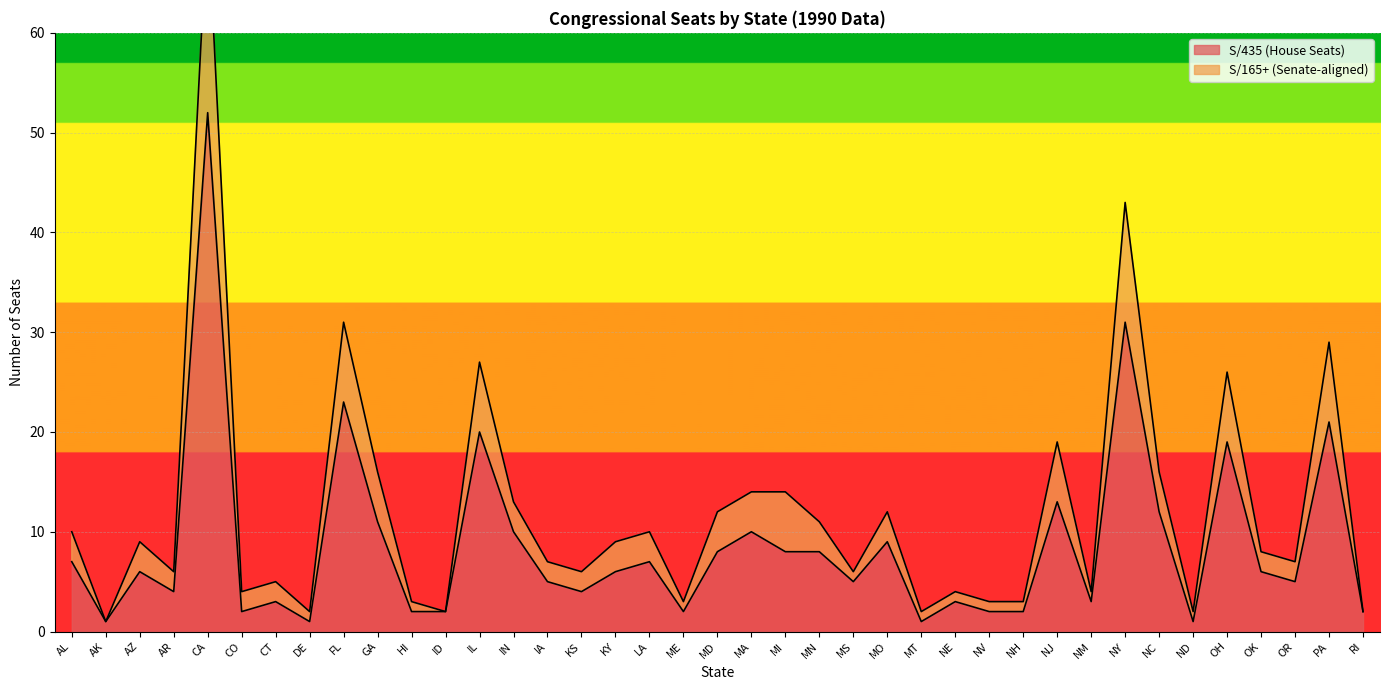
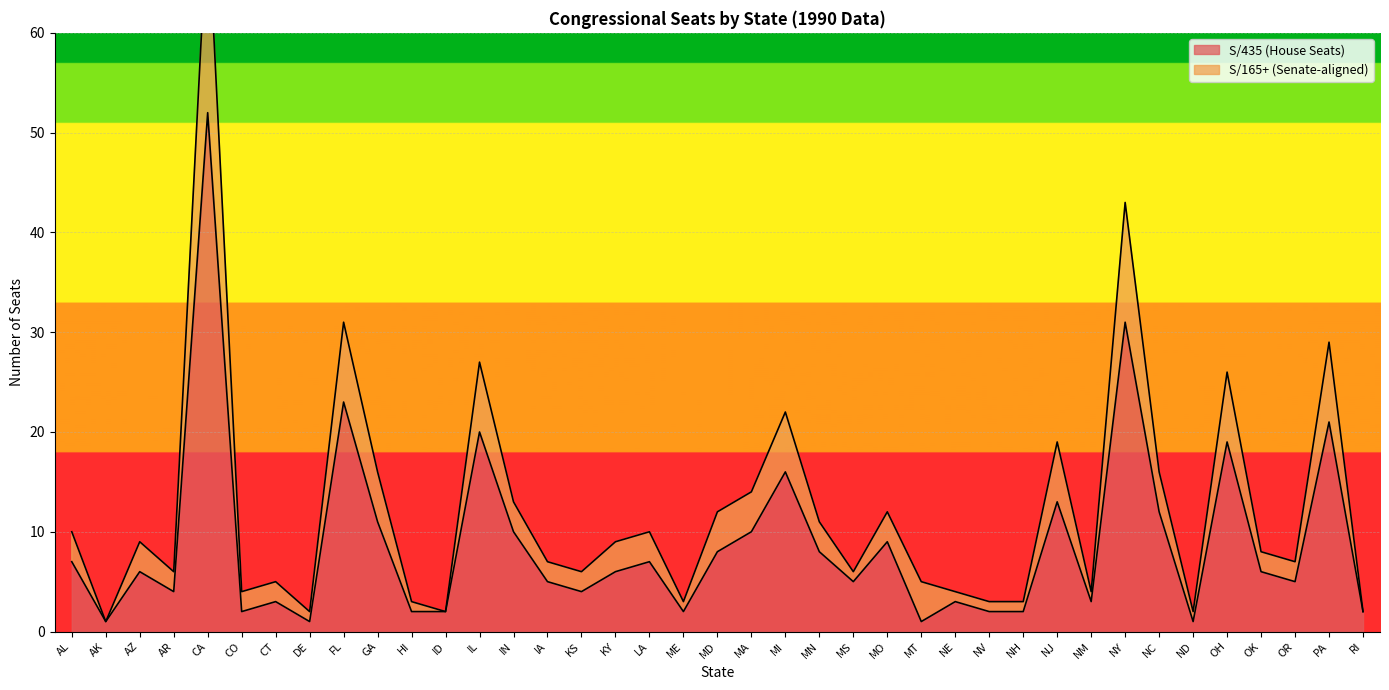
  {
    "S/435 (House Seats)": {
      "AL": 7,
      "AZ": 6,
      "AR": 4,
      "CA": 52,
      "CO": 2,
      "CT": 3,
      "DE": 1,
      "FL": 23,
      "GA": 11,
      "HI": 2,
      "IL": 20,
      "IN": 10,
      "IA": 5,
      "KS": 4,
      "KY": 6,
      "LA": 7,
      "ME": 2,
      "MD": 8,
      "MA": 10,
-     "MI": 8,
+     "MI": 16,
      "MN": 8,
      "MS": 5,
      "MO": 9,
      "MT": 1,
      "NE": 3,
      "NV": 2,
      "NH": 2,
      "NJ": 13,
      "NM": 3,
      "NY": 31,
      "NC": 12,
      "ND": 1,
      "OH": 19,
      "OK": 6,
      "OR": 5,
      "PA": 21
    },
    "S/165+ (Senate-aligned)": {
      "AL": 3,
      "AZ": 3,
      "AR": 2,
      "CO": 2,
      "CT": 2,
      "DE": 1,
      "FL": 8,
      "GA": 5,
      "HI": 1,
      "IL": 7,
      "IN": 3,
      "IA": 2,
      "KS": 2,
      "KY": 3,
      "LA": 3,
      "ME": 1,
      "MD": 4,
      "MA": 4,
      "MI": 6,
      "MN": 3,
      "MS": 1,
      "MO": 3,
-     "MT": 1,
+     "MT": 4,
      "NE": 1,
      "NV": 1,
      "NH": 1,
      "NJ": 6,
      "NM": 1,
      "NY": 12,
      "NC": 4,
      "ND": 1,
      "OH": 7,
      "OK": 2,
      "OR": 2,
      "PA": 8
    }
  }
